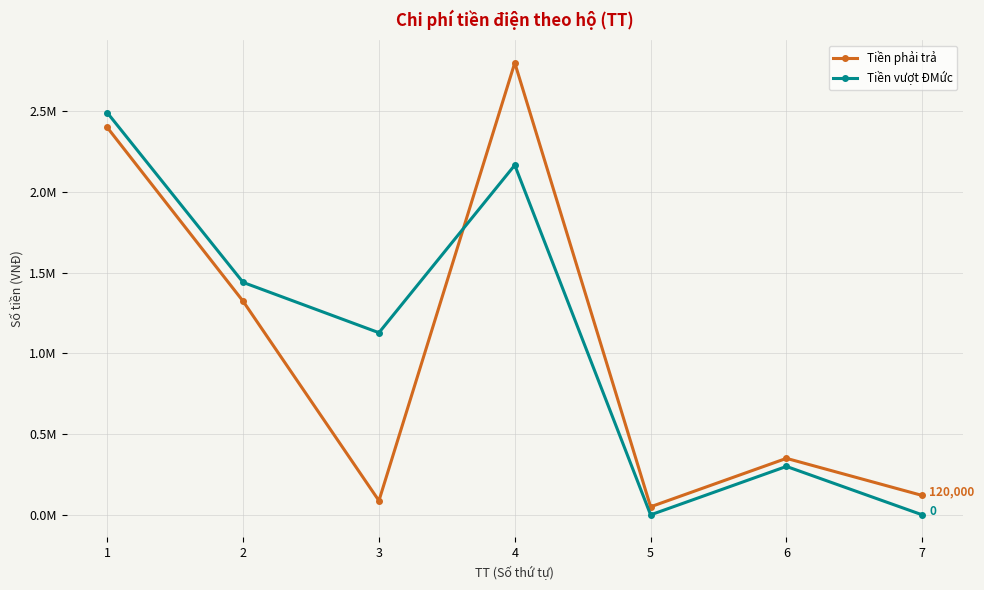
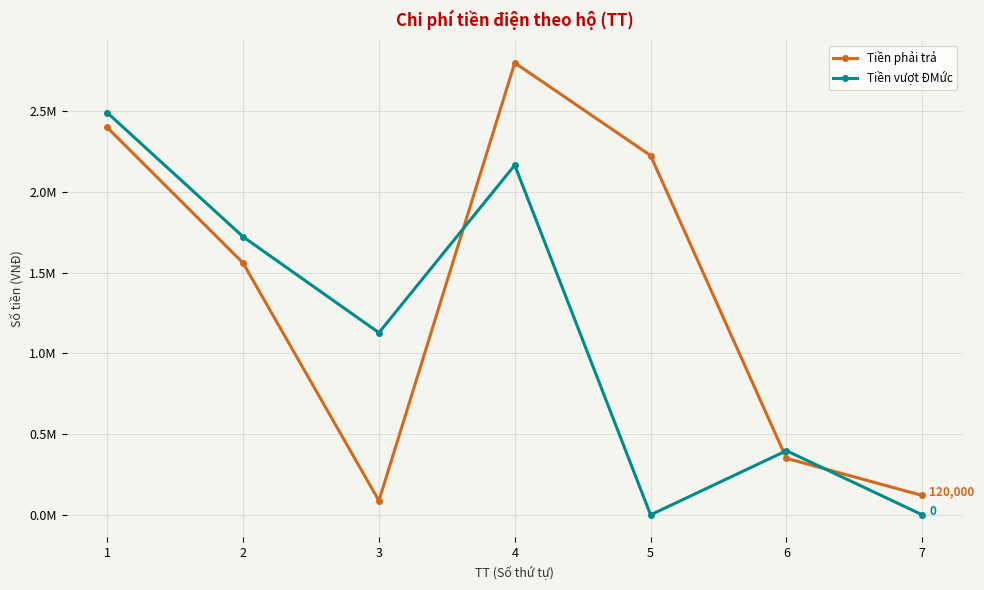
  {
    "Tiền phải trả": {
      "1": 2400000,
-     "2": 1320000,
+     "2": 1560000,
      "3": 90000,
      "4": 2800000,
-     "5": 50000,
+     "5": 2230000,
      "6": 350000
    },
    "Tiền vượt ĐMức": {
      "1": 2490000,
-     "2": 1440000,
+     "2": 1720000,
      "3": 1130000,
      "4": 2170000,
      "5": 0,
-     "6": 300000
+     "6": 400000
    }
  }
